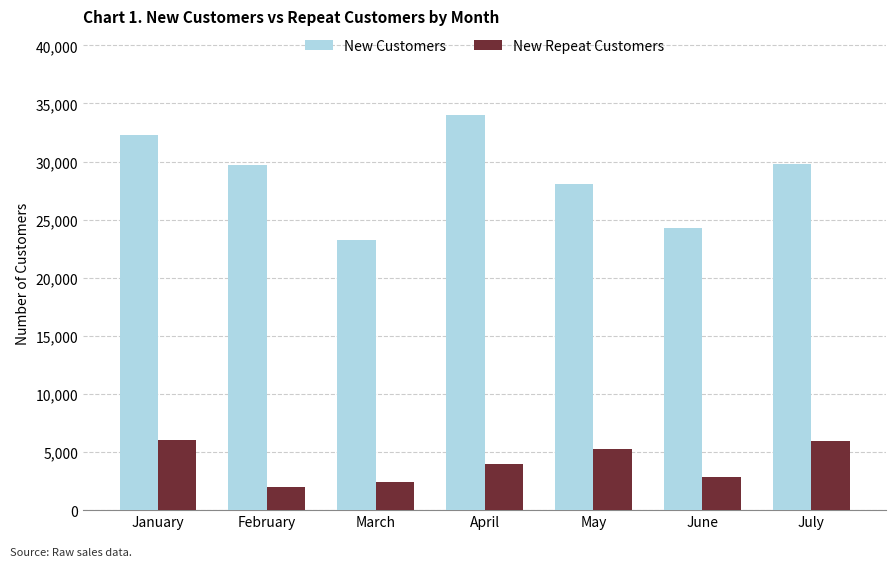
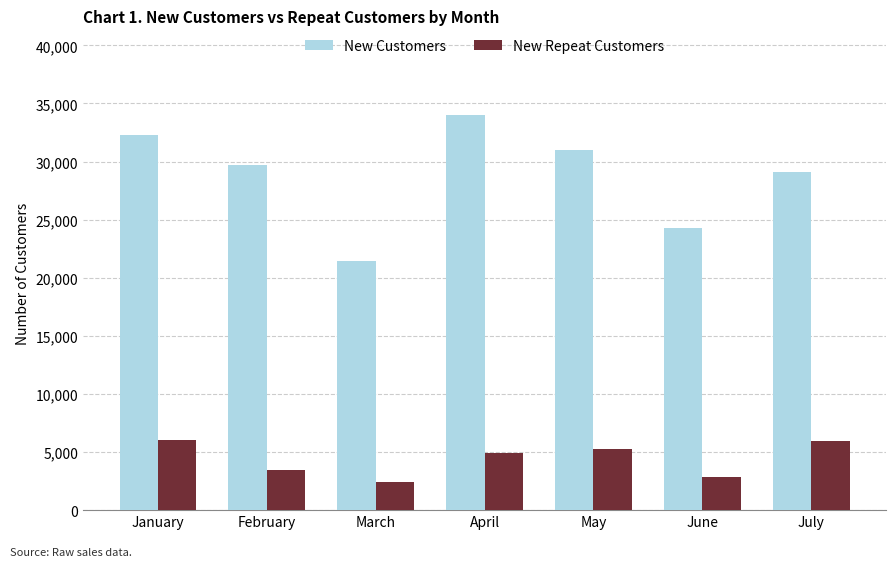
  {
    "New Customers": {
      "January": "32,300",
      "February": "29,700",
-     "March": "23,200",
+     "March": "21,400",
      "April": "34,000",
-     "May": "28,000",
+     "May": "31,000",
      "June": "24,300",
-     "July": "29,800"
+     "July": "29,100"
    },
    "New Repeat Customers": {
      "January": "6,000",
-     "February": "2,000",
+     "February": "3,400",
      "March": "2,400",
-     "April": "4,000",
+     "April": "4,900",
      "May": "5,200",
      "June": "2,900",
      "July": "6,000"
    }
  }
